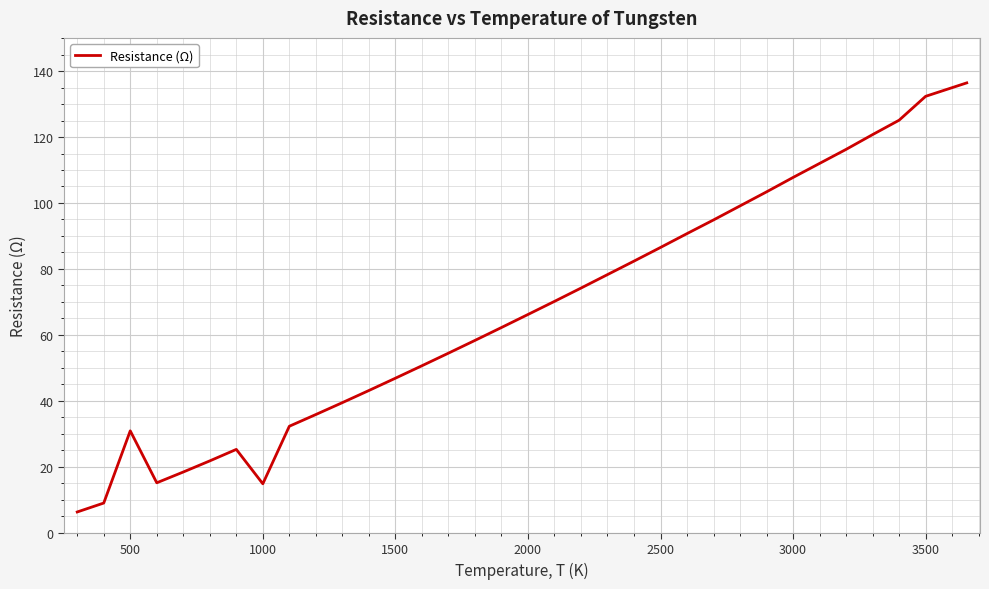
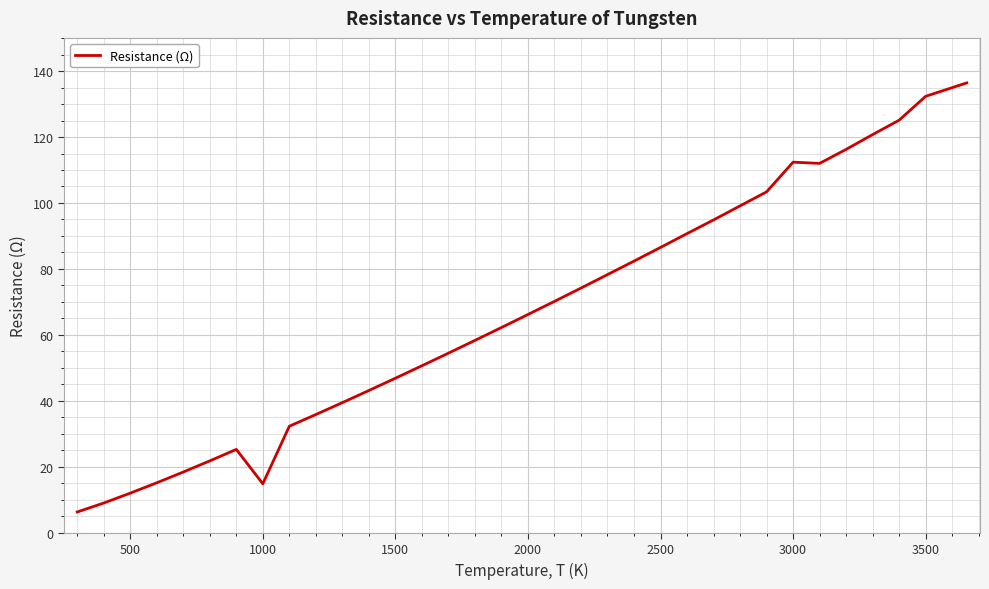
  {
-   "500": 31,
+   "500": 12,
    "1000": 15,
    "1500": 47,
    "2000": 66,
    "2500": 87,
-   "3000": 108,
+   "3000": 112,
    "3500": 132
  }
